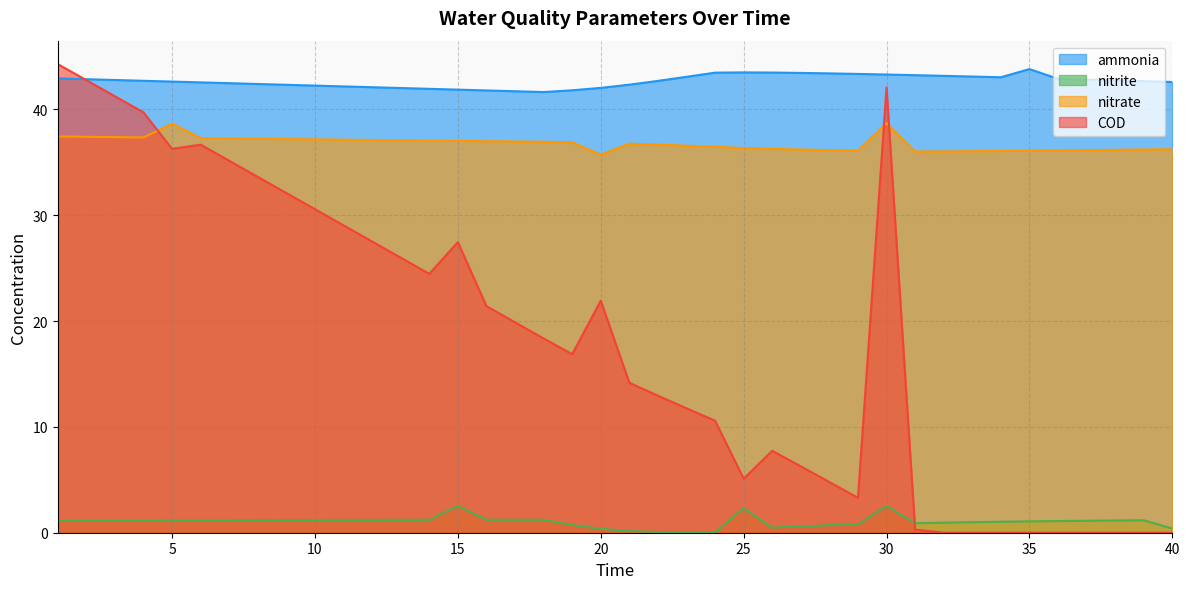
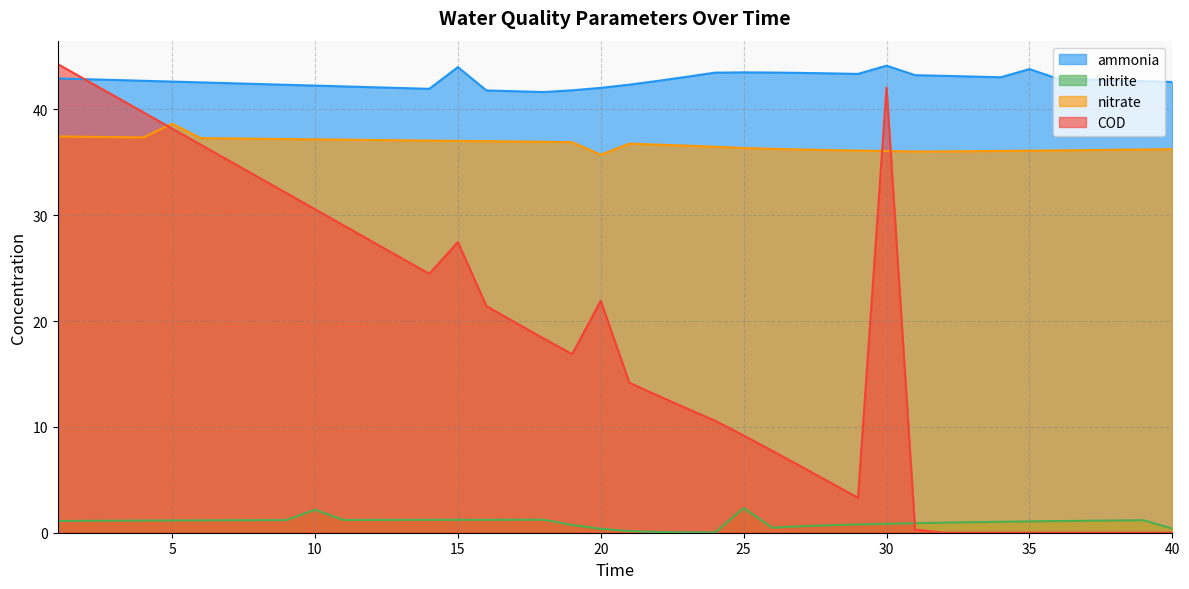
  {
    "ammonia": {
      "5": 42.6,
      "10": 42.2,
-     "15": 41.9,
+     "15": 44.0,
      "20": 42.0,
      "25": 43.5,
-     "30": 43.3,
+     "30": 44.1,
      "35": 43.8,
      "40": 42.6
    },
    "nitrite": {
      "5": 1.2,
-     "10": 1.2,
-     "15": 2.5,
+     "10": 2.2,
+     "15": 1.2,
      "20": 0.4,
      "25": 2.3,
-     "30": 2.5,
+     "30": 0.8,
      "35": 1.1,
      "40": 0.4
    },
    "nitrate": {
      "5": 38.6,
      "10": 37.2,
      "15": 37.0,
      "20": 35.7,
      "25": 36.3,
-     "30": 38.7,
+     "30": 36.1,
      "35": 36.1,
      "40": 36.2
    },
    "COD": {
-     "5": 36.3,
+     "5": 38.2,
      "10": 30.6,
      "15": 27.5,
      "20": 21.9,
-     "25": 5.1,
+     "25": 9.2,
      "30": 42.1,
      "35": 0.0,
      "40": 0.0
    }
  }
